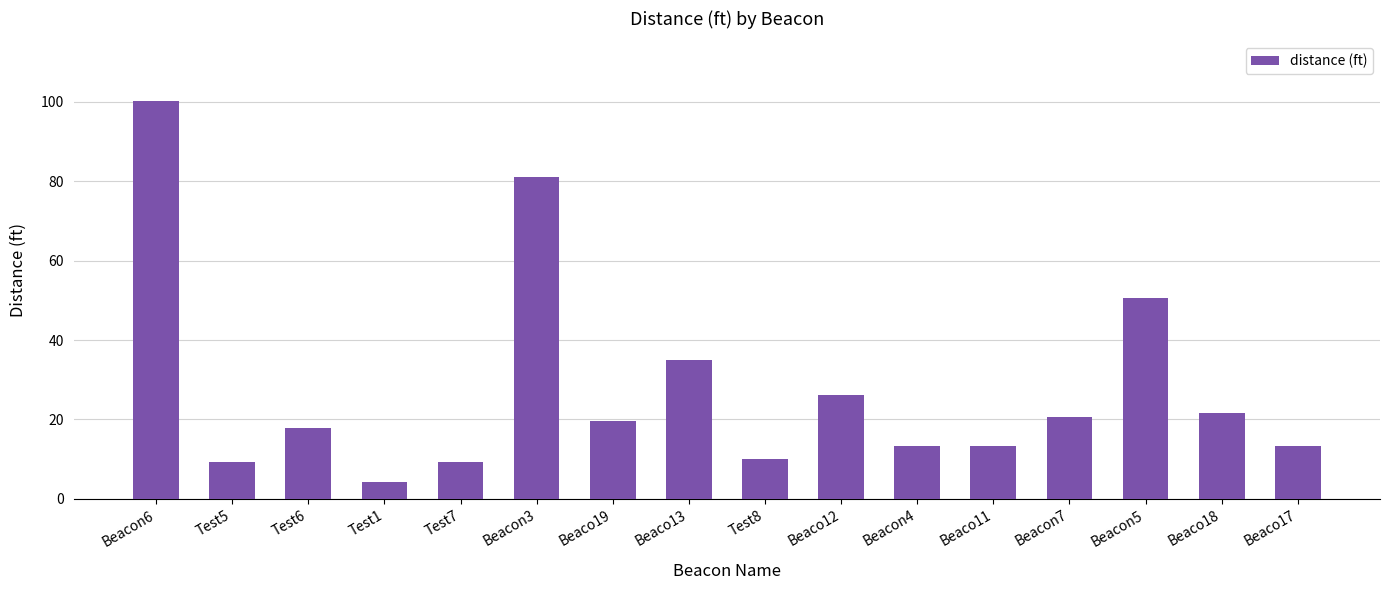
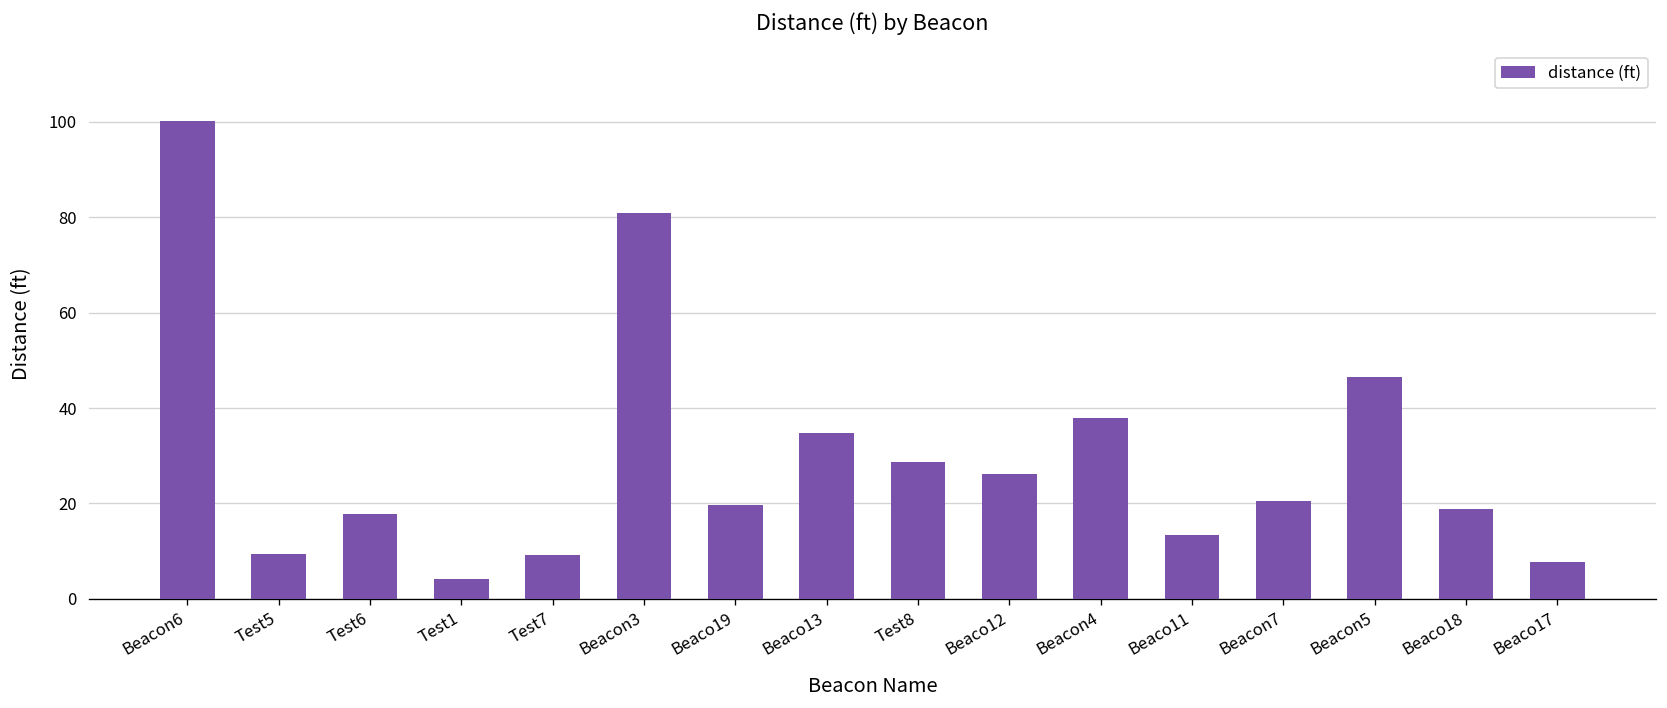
  {
    "Beacon6": 100,
    "Test5": 9,
    "Test6": 18,
    "Test1": 4,
    "Test7": 9,
    "Beacon3": 81,
    "Beaco19": 20,
    "Beaco13": 35,
-   "Test8": 10,
+   "Test8": 29,
    "Beaco12": 26,
-   "Beacon4": 13,
+   "Beacon4": 38,
    "Beaco11": 13,
    "Beacon7": 21,
-   "Beacon5": 51,
-   "Beaco18": 22,
-   "Beaco17": 13
+   "Beacon5": 46,
+   "Beaco18": 19,
+   "Beaco17": 8
  }
